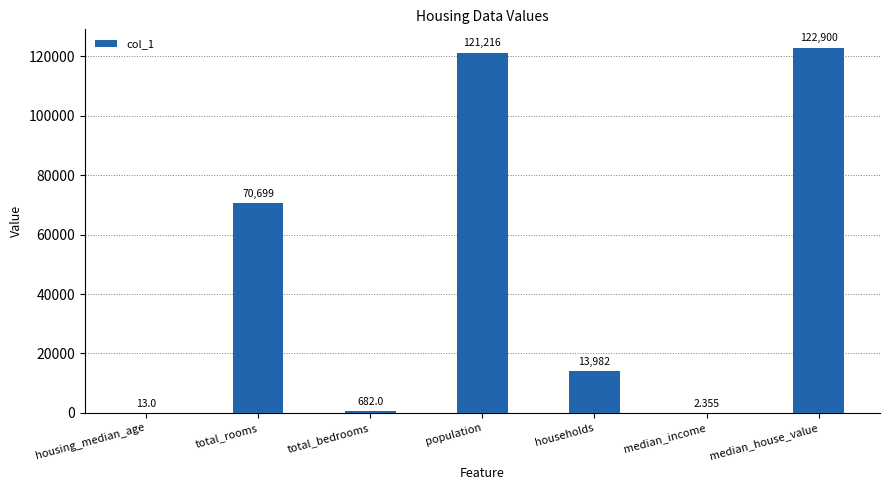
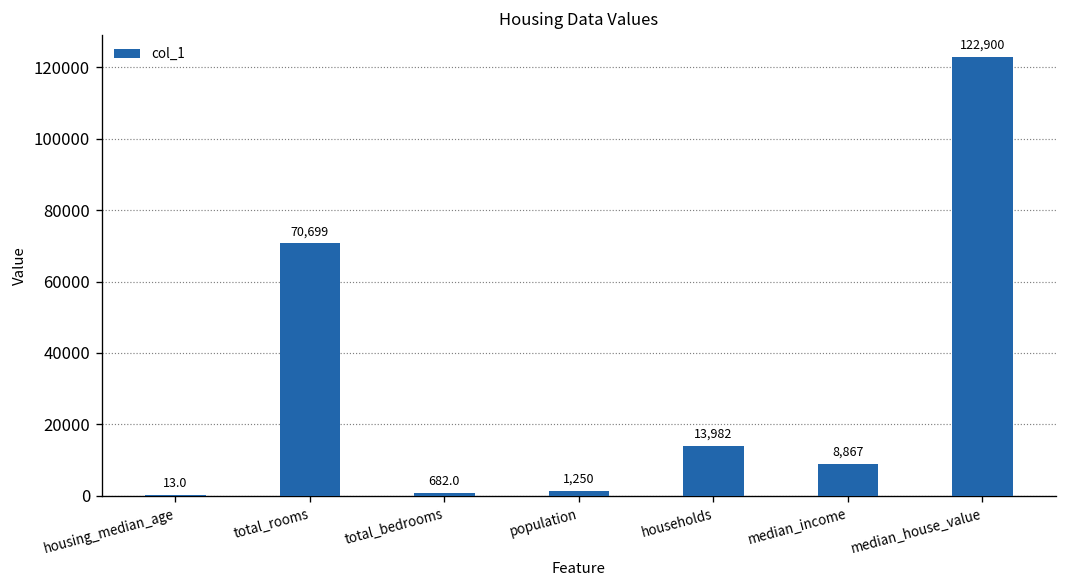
  {
    "housing_median_age": "13.0",
    "total_rooms": "70,699",
    "total_bedrooms": "682.0",
-   "population": "121,216",
+   "population": "1,250",
    "households": "13,982",
-   "median_income": "2.355",
+   "median_income": "8,867",
    "median_house_value": "122,900"
  }
